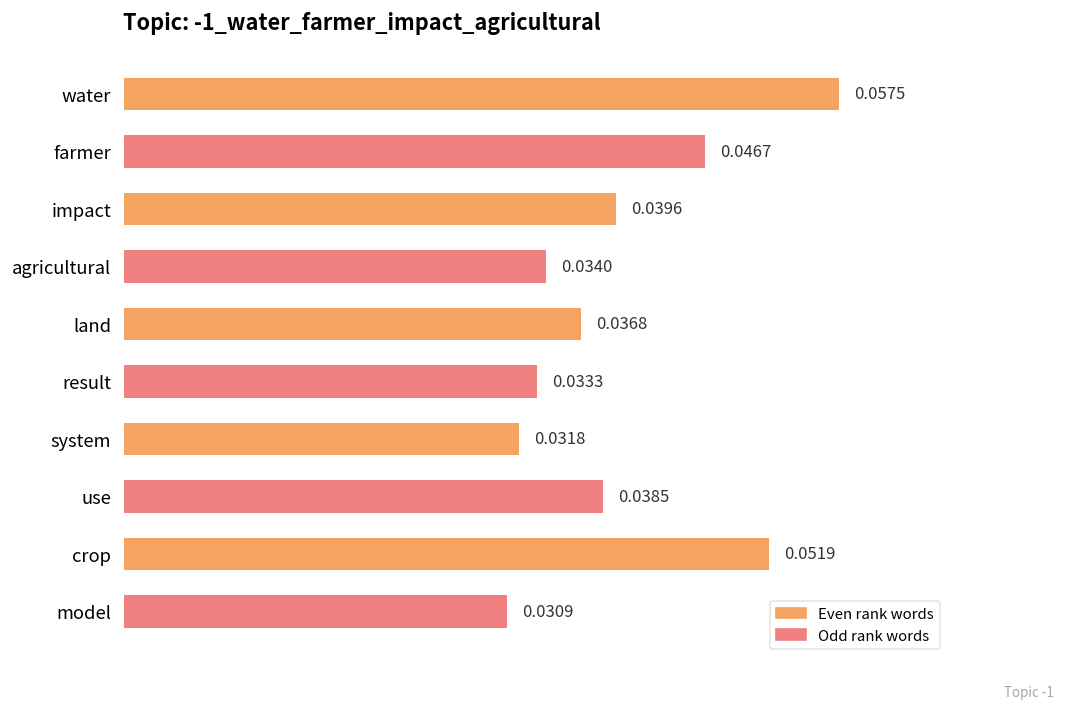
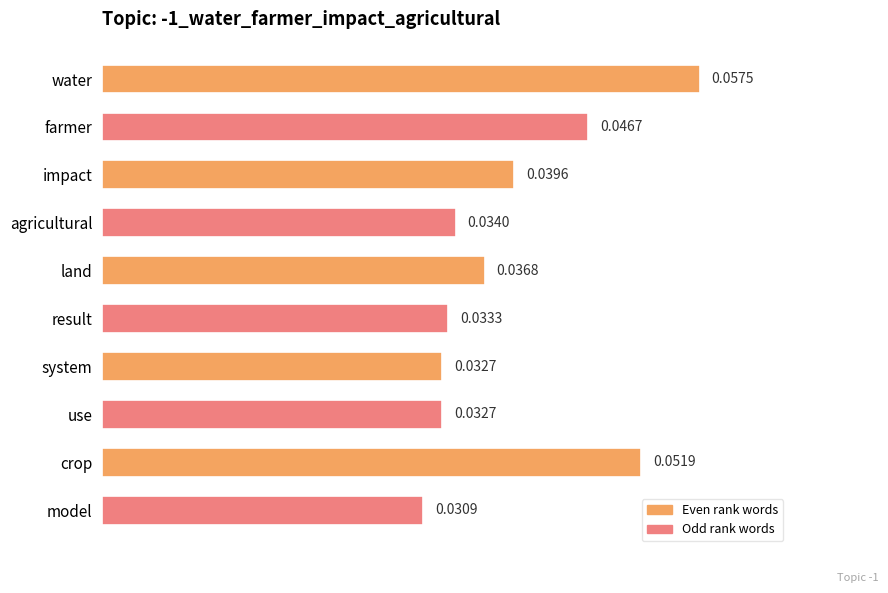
  {
-   "system": 0.0318,
-   "use": 0.0385
+   "system": 0.0327,
+   "use": 0.0327
  }
